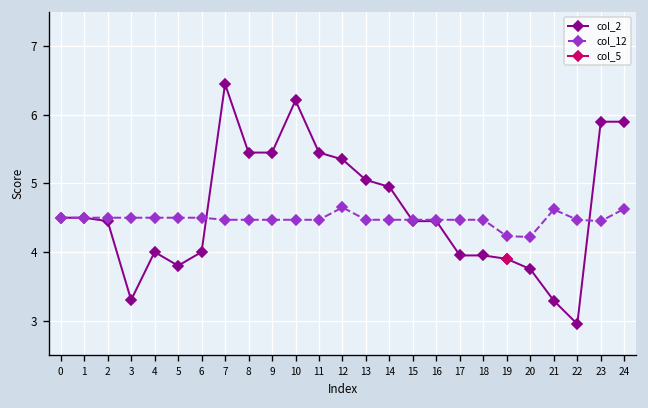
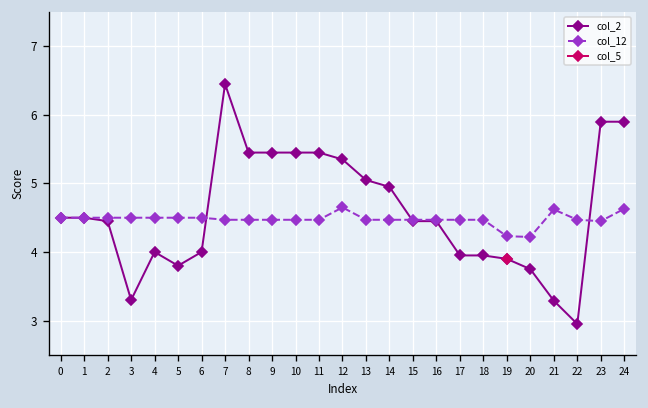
  {
    "col_2": {
      "2": 4.5,
      "3": 3.3,
      "4": 4.0,
      "5": 3.8,
      "6": 4.0,
      "7": 6.5,
      "8": 5.5,
      "9": 5.5,
-     "10": 6.2,
+     "10": 5.5,
      "11": 5.5,
      "12": 5.4,
      "13": 5.1,
      "14": 5.0,
      "17": 4.0,
      "18": 4.0,
      "20": 3.8,
      "21": 3.3,
      "22": 3.0,
      "23": 5.9,
      "24": 5.9
    },
    "col_12": {
      "2": 4.5,
      "3": 4.5,
      "4": 4.5,
      "5": 4.5,
      "6": 4.5,
      "7": 4.5,
      "8": 4.5,
      "9": 4.5,
      "10": 4.5,
      "11": 4.5,
      "12": 4.7,
      "13": 4.5,
      "14": 4.5,
      "17": 4.5,
      "18": 4.5,
      "19": 4.2,
      "20": 4.2,
      "21": 4.6,
      "22": 4.5,
      "23": 4.5,
      "24": 4.6
    }
  }
